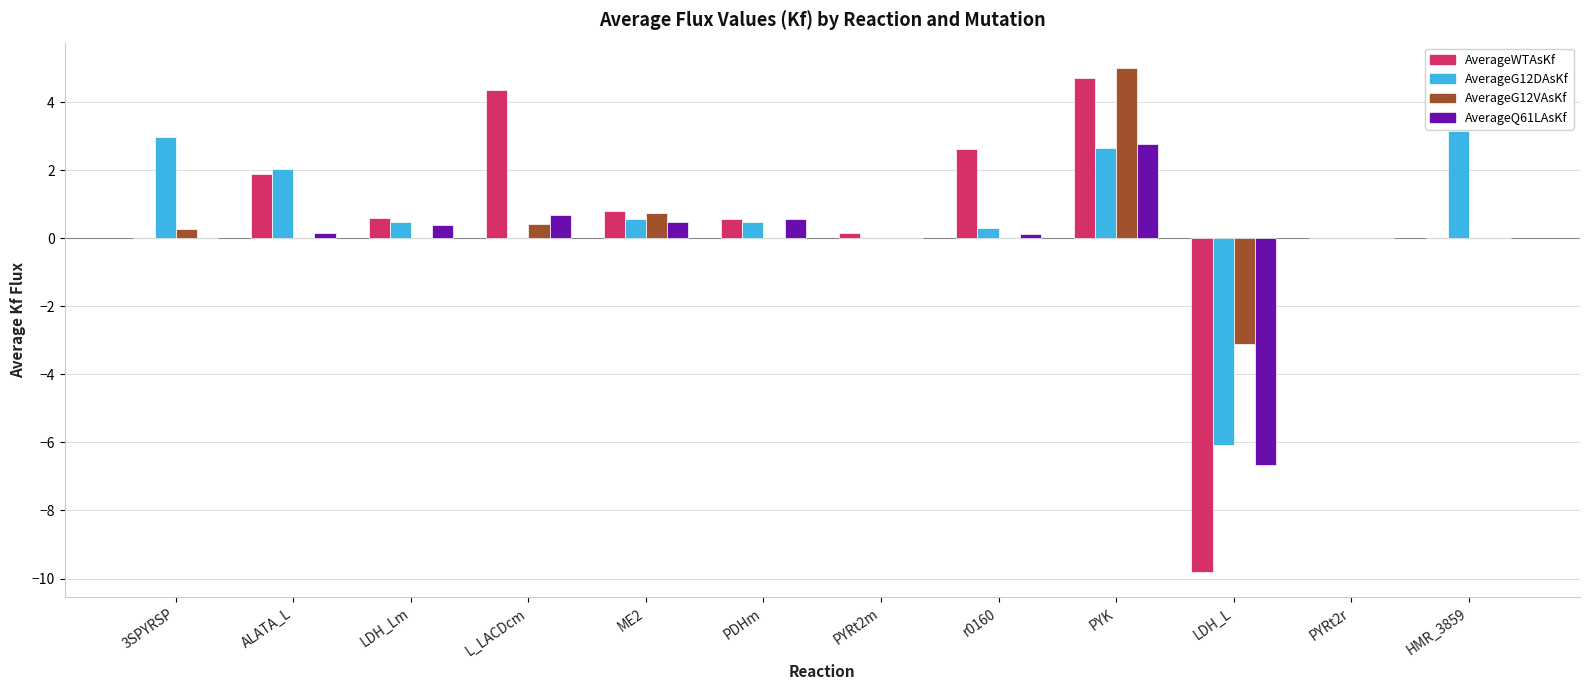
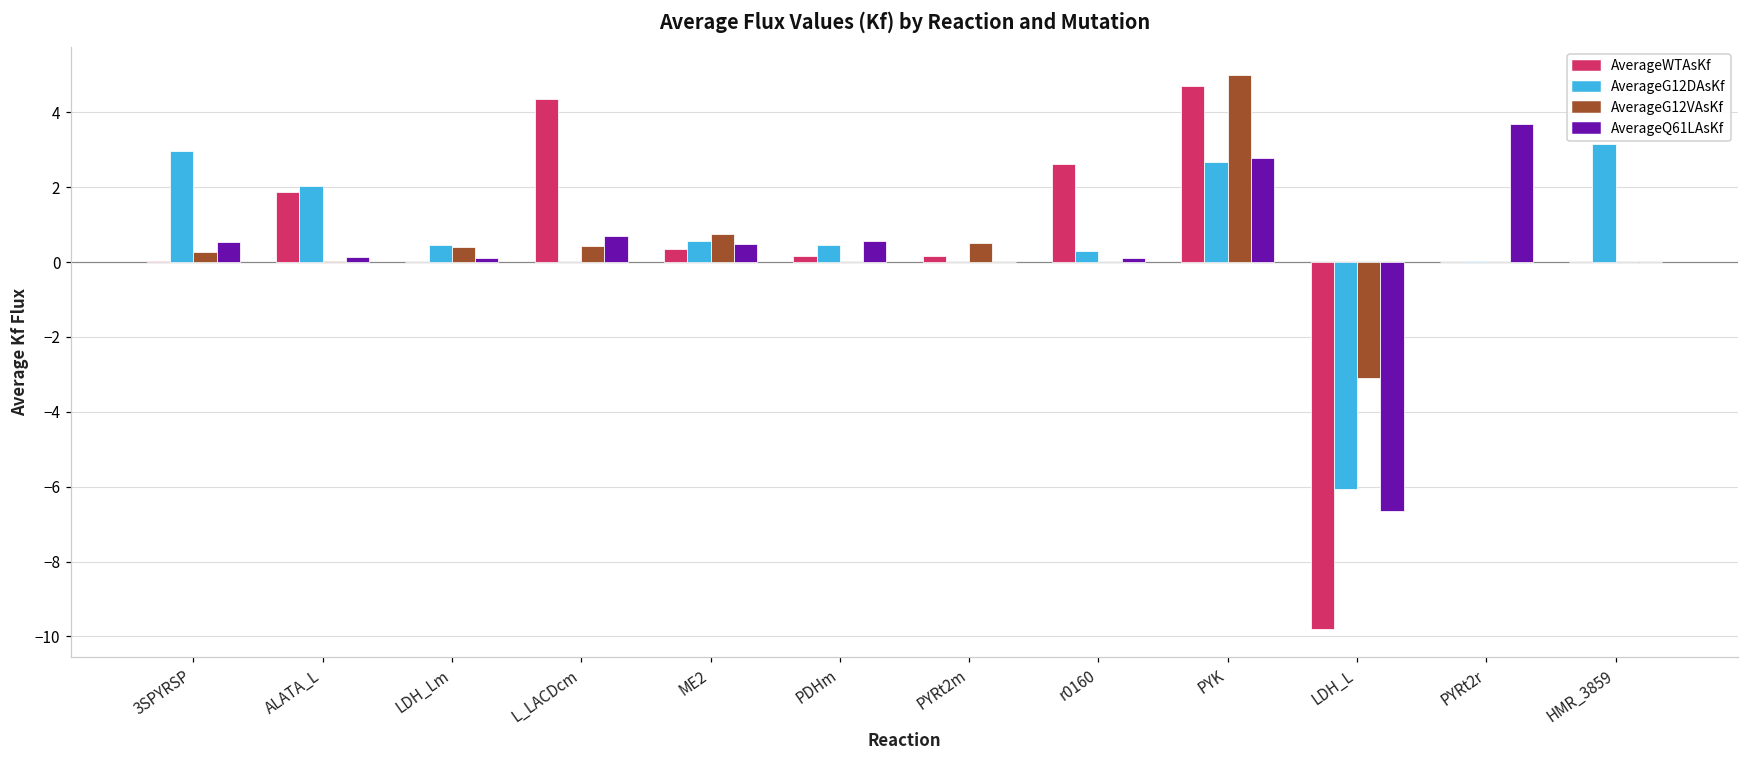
  {
    "AverageWTAsKf": {
      "ALATA_L": 1.9,
-     "LDH_Lm": 0.6,
+     "LDH_Lm": 0.0,
      "L_LACDcm": 4.3,
-     "ME2": 0.8,
-     "PDHm": 0.6,
+     "ME2": 0.4,
+     "PDHm": 0.2,
      "PYRt2m": 0.2,
      "r0160": 2.6,
      "PYK": 4.7,
      "LDH_L": -9.8,
      "PYRt2r": 0.0,
      "HMR_3859": 0.0
    },
    "AverageG12DAsKf": {
      "3SPYRSP": 3.0,
      "ALATA_L": 2.0,
      "LDH_Lm": 0.5,
      "L_LACDcm": 0.0,
      "ME2": 0.6,
      "PDHm": 0.5,
      "PYRt2m": 0.0,
      "r0160": 0.3,
      "PYK": 2.7,
      "LDH_L": -6.1,
      "HMR_3859": 3.1
    },
    "AverageG12VAsKf": {
      "3SPYRSP": 0.3,
-     "LDH_Lm": 0.0,
+     "LDH_Lm": 0.4,
      "L_LACDcm": 0.4,
      "ME2": 0.7,
      "PDHm": 0.0,
-     "PYRt2m": 0.0,
+     "PYRt2m": 0.5,
      "r0160": 0.0,
      "PYK": 5.0,
      "LDH_L": -3.1,
      "PYRt2r": 0.0,
      "HMR_3859": 0.0
    },
    "AverageQ61LAsKf": {
-     "3SPYRSP": 0.0,
+     "3SPYRSP": 0.5,
      "ALATA_L": 0.1,
-     "LDH_Lm": 0.4,
+     "LDH_Lm": 0.1,
      "L_LACDcm": 0.7,
      "ME2": 0.5,
      "PDHm": 0.6,
      "PYRt2m": 0.0,
      "r0160": 0.1,
      "PYK": 2.8,
      "LDH_L": -6.7,
-     "PYRt2r": 0.0,
+     "PYRt2r": 3.7,
      "HMR_3859": 0.0
    }
  }
